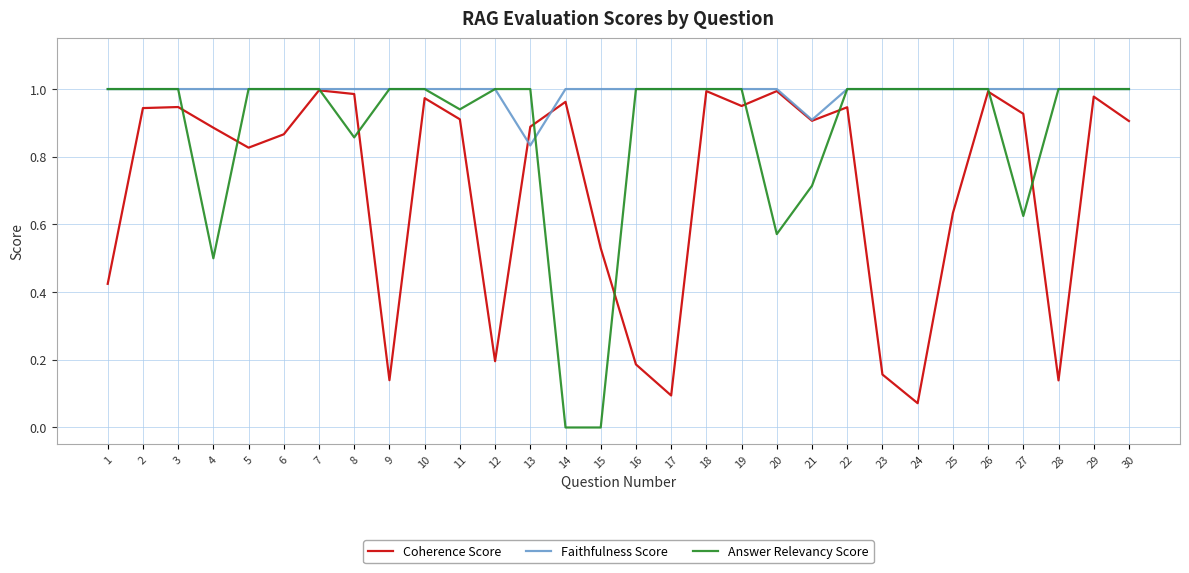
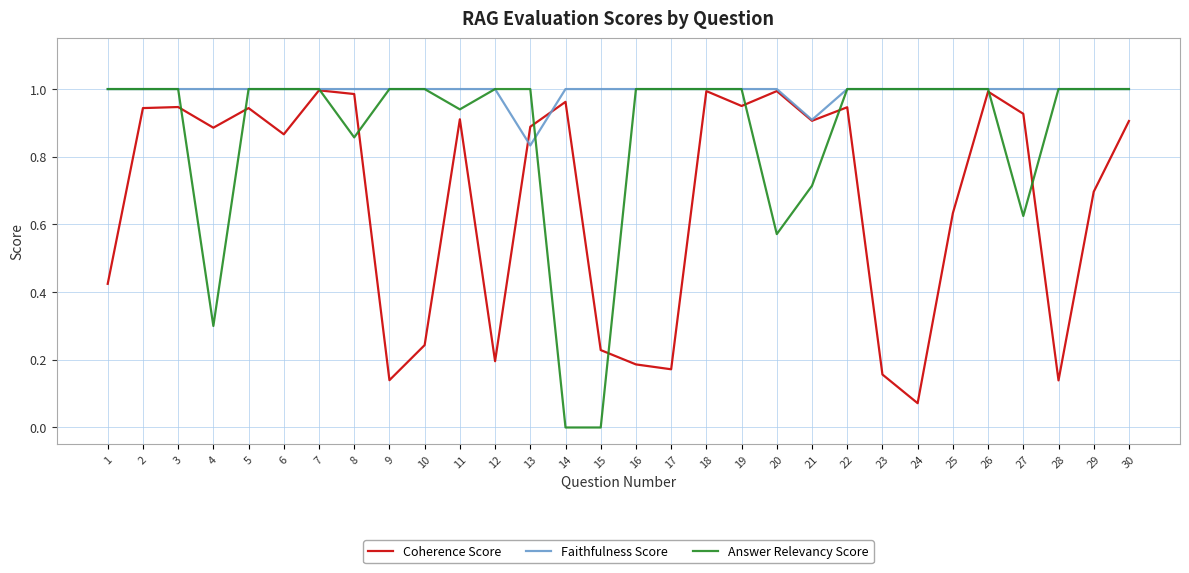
  {
    "Coherence Score": {
      "1": 0.42,
      "2": 0.94,
      "3": 0.95,
      "4": 0.89,
-     "5": 0.83,
+     "5": 0.94,
      "6": 0.87,
      "8": 0.99,
      "9": 0.14,
-     "10": 0.97,
+     "10": 0.24,
      "11": 0.91,
      "12": 0.20,
      "13": 0.89,
      "14": 0.96,
-     "15": 0.53,
+     "15": 0.23,
      "16": 0.19,
-     "17": 0.09,
+     "17": 0.17,
      "19": 0.95,
      "22": 0.95,
      "23": 0.16,
      "24": 0.07,
      "25": 0.63,
      "27": 0.93,
      "28": 0.14,
-     "29": 0.98,
+     "29": 0.70,
      "30": 0.91
    },
    "Faithfulness Score": {
      "4": 1.00,
      "8": 1.00,
      "11": 1.00,
      "13": 0.83,
      "14": 1.00,
      "15": 1.00,
      "27": 1.00
    },
    "Answer Relevancy Score": {
-     "4": 0.5,
+     "4": 0.3,
      "8": 0.86,
      "11": 0.94,
      "13": 1.0,
      "14": 0.0,
      "15": 0.0,
      "20": 0.57,
      "21": 0.71,
      "27": 0.63
    }
  }
